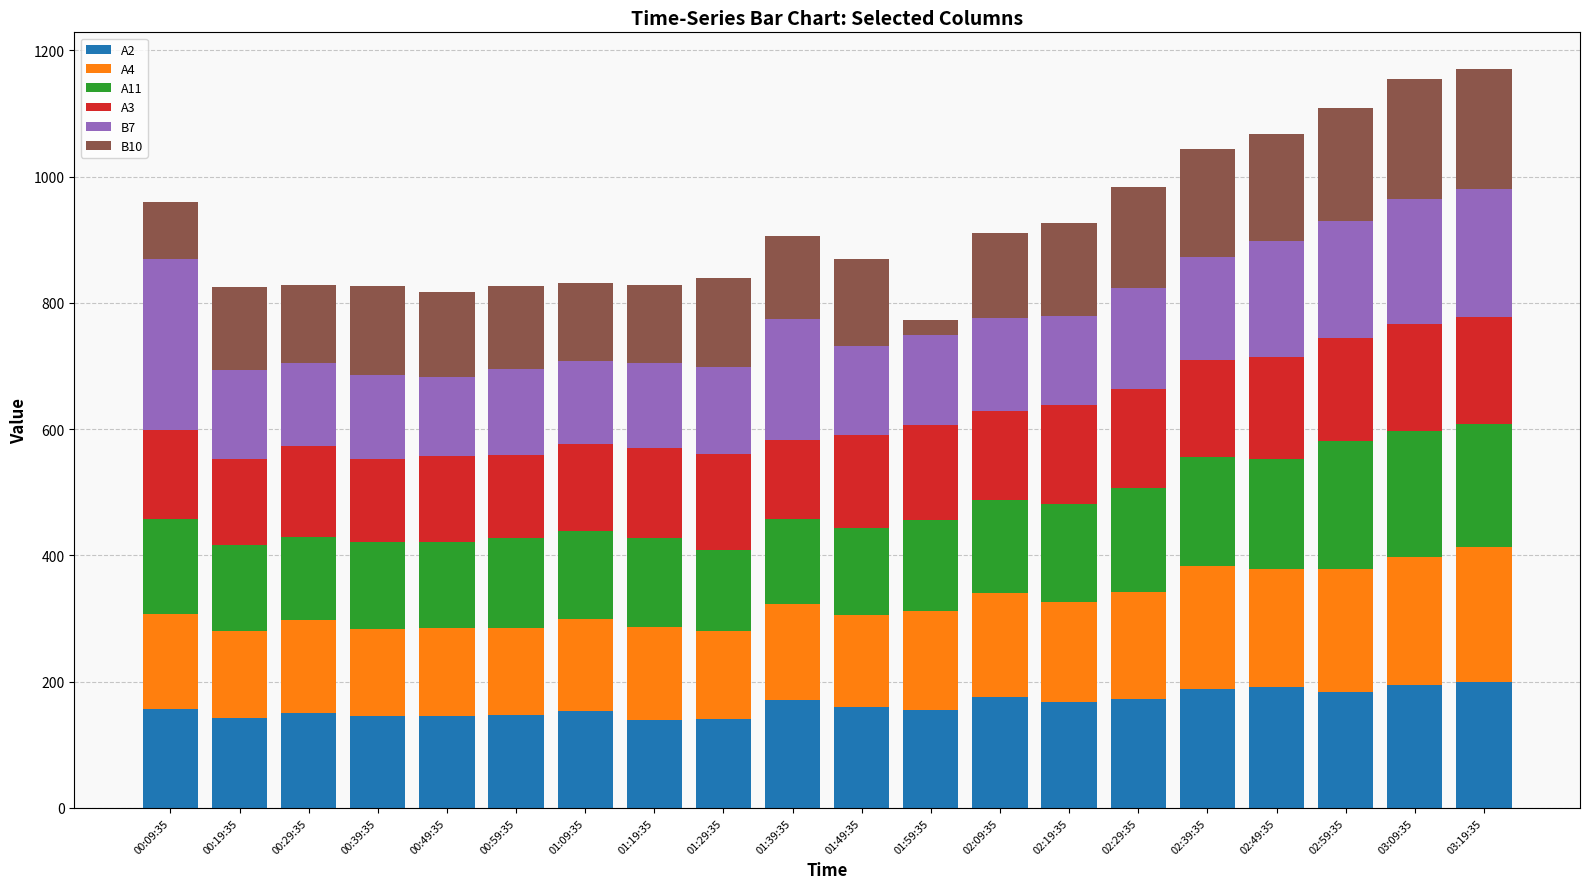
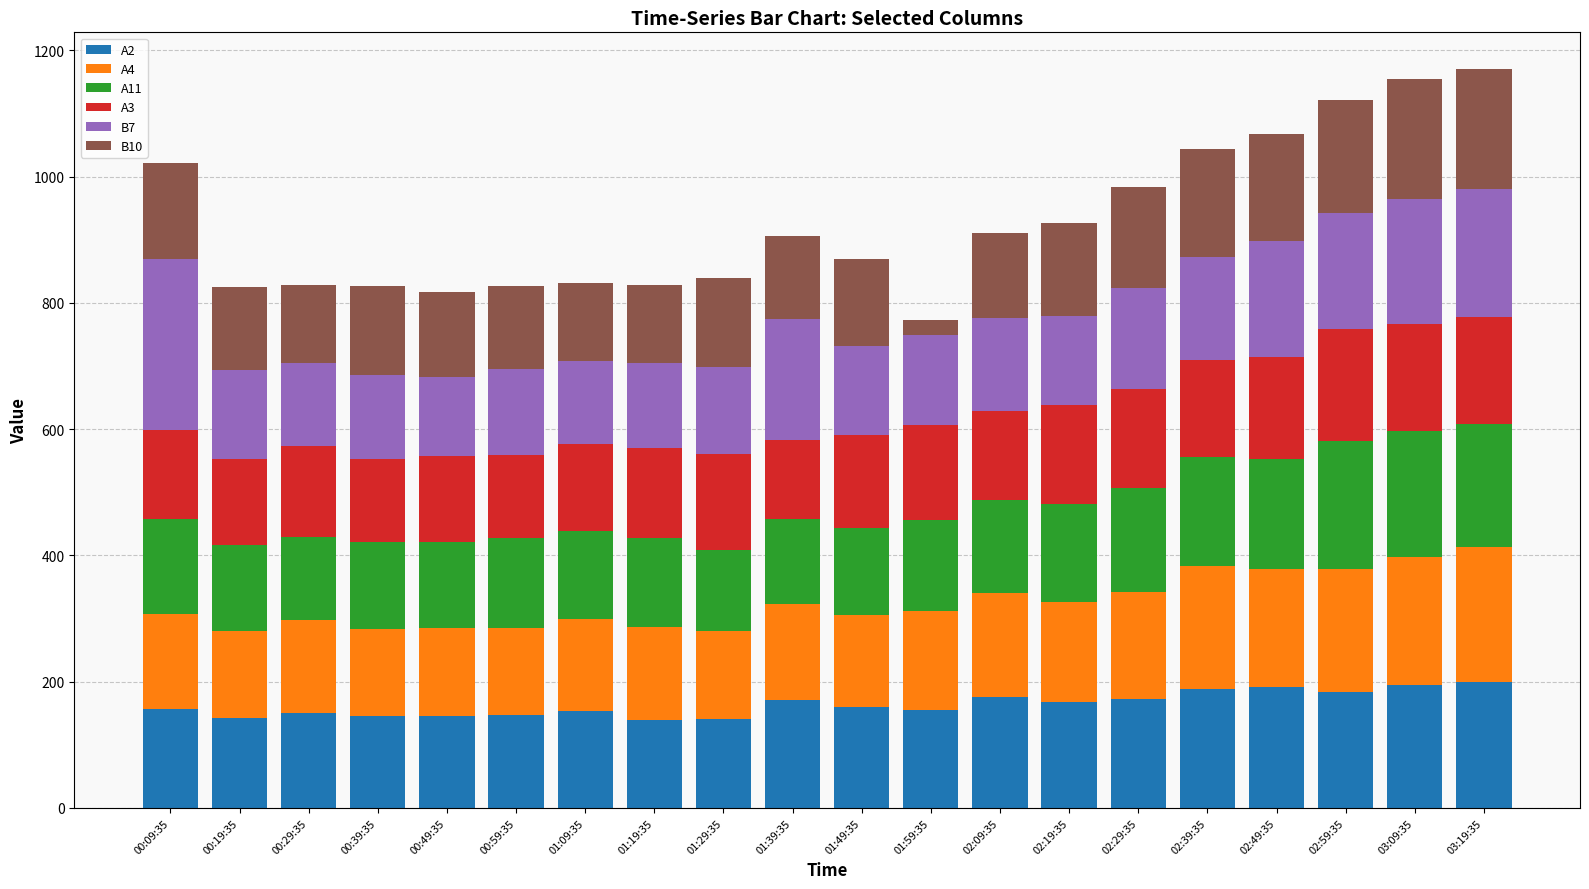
  {
    "A2": {
      "00:09:35": 160,
      "00:19:35": 140,
      "00:29:35": 150,
      "00:39:35": 150,
      "00:49:35": 150,
      "00:59:35": 150,
      "01:09:35": 150,
      "01:19:35": 140,
      "01:29:35": 140,
      "01:39:35": 170,
      "01:49:35": 160,
      "01:59:35": 160,
      "02:09:35": 180,
      "02:19:35": 170,
      "02:29:35": 170,
      "02:39:35": 190,
      "02:49:35": 190,
      "02:59:35": 180,
      "03:09:35": 200,
      "03:19:35": 200
    },
    "A4": {
      "00:09:35": 150,
      "00:19:35": 140,
      "00:29:35": 150,
      "00:39:35": 140,
      "00:49:35": 140,
      "00:59:35": 140,
      "01:09:35": 150,
      "01:19:35": 150,
      "01:29:35": 140,
      "01:39:35": 150,
      "01:49:35": 150,
      "01:59:35": 160,
      "02:09:35": 170,
      "02:19:35": 160,
      "02:29:35": 170,
      "02:39:35": 200,
      "02:49:35": 190,
      "02:59:35": 200,
      "03:09:35": 200,
      "03:19:35": 210
    },
    "A11": {
      "00:09:35": 150,
      "00:19:35": 140,
      "00:29:35": 130,
      "00:39:35": 140,
      "00:49:35": 140,
      "00:59:35": 140,
      "01:09:35": 140,
      "01:19:35": 140,
      "01:29:35": 130,
      "01:39:35": 130,
      "01:49:35": 140,
      "01:59:35": 140,
      "02:09:35": 150,
      "02:19:35": 160,
      "02:29:35": 170,
      "02:39:35": 170,
      "02:49:35": 180,
      "02:59:35": 200,
      "03:09:35": 200,
      "03:19:35": 200
    },
    "A3": {
      "00:09:35": 140,
      "00:19:35": 140,
      "00:29:35": 140,
      "00:39:35": 130,
      "00:49:35": 140,
      "00:59:35": 130,
      "01:09:35": 140,
      "01:19:35": 140,
      "01:29:35": 150,
      "01:39:35": 130,
      "01:49:35": 150,
      "01:59:35": 150,
      "02:09:35": 140,
      "02:19:35": 160,
      "02:29:35": 160,
      "02:39:35": 150,
      "02:49:35": 160,
-     "02:59:35": 160,
+     "02:59:35": 180,
      "03:09:35": 170,
      "03:19:35": 170
    },
    "B7": {
      "00:09:35": 270,
      "00:19:35": 140,
      "00:29:35": 130,
      "00:39:35": 130,
      "00:49:35": 130,
      "00:59:35": 140,
      "01:09:35": 130,
      "01:19:35": 130,
      "01:29:35": 140,
      "01:39:35": 190,
      "01:49:35": 140,
      "01:59:35": 140,
      "02:09:35": 150,
      "02:19:35": 140,
      "02:29:35": 160,
      "02:39:35": 160,
      "02:49:35": 180,
      "02:59:35": 180,
      "03:09:35": 200,
      "03:19:35": 200
    },
    "B10": {
-     "00:09:35": 90,
+     "00:09:35": 150,
      "00:19:35": 130,
      "00:29:35": 120,
      "00:39:35": 140,
      "00:49:35": 130,
      "00:59:35": 130,
      "01:09:35": 120,
      "01:19:35": 120,
      "01:29:35": 140,
      "01:39:35": 130,
      "01:49:35": 140,
      "01:59:35": 20,
      "02:09:35": 140,
      "02:19:35": 150,
      "02:29:35": 160,
      "02:39:35": 170,
      "02:49:35": 170,
      "02:59:35": 180,
      "03:09:35": 190,
      "03:19:35": 190
    }
  }
